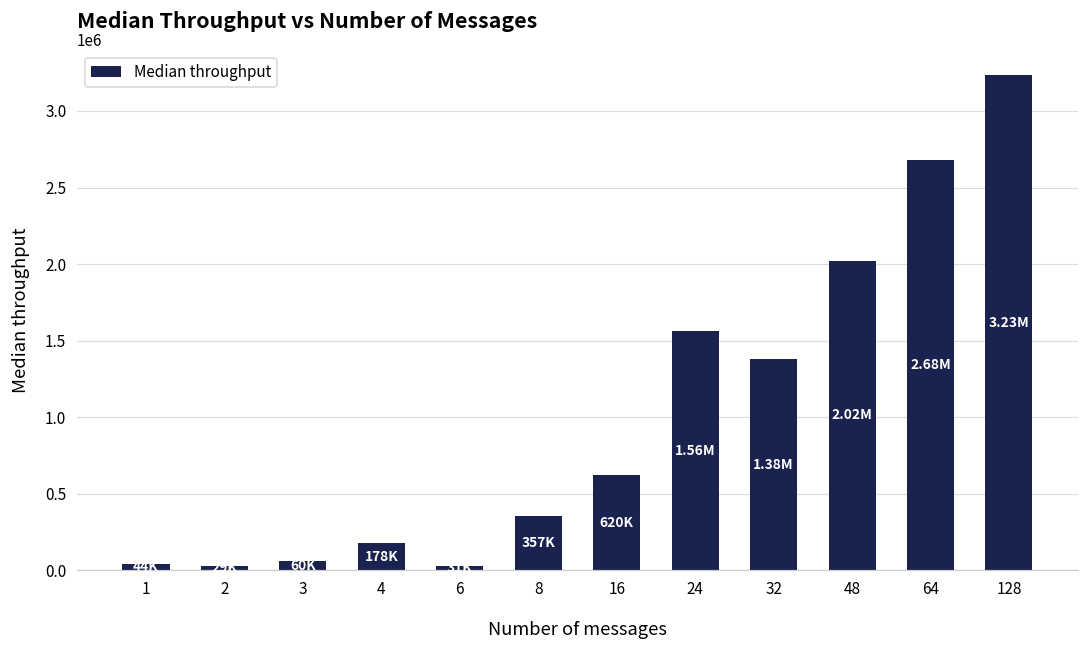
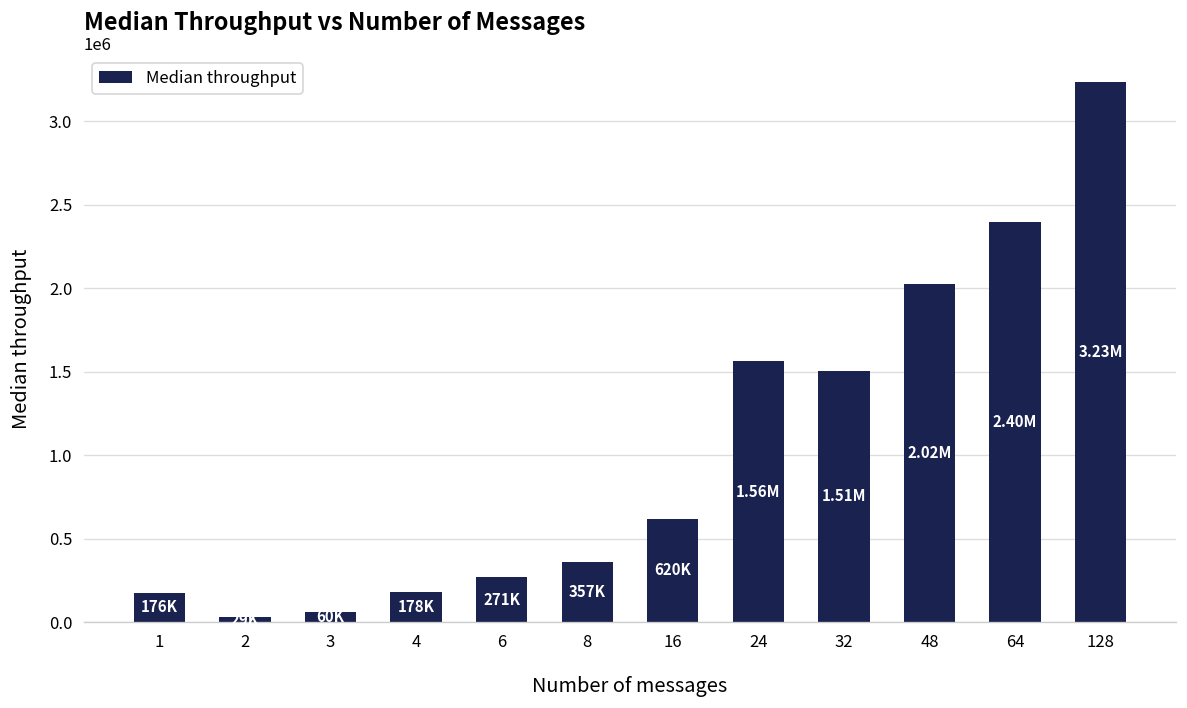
  {
-   "1": "40000",
+   "1": "180000",
    "3": "60K",
    "4": "178K",
-   "6": "30000",
+   "6": "270000",
    "8": "357K",
    "16": "620K",
    "24": "1.56M",
-   "32": "1.38M",
+   "32": "1.51M",
    "48": "2.02M",
-   "64": "2.68M",
+   "64": "2.40M",
    "128": "3.23M"
  }
